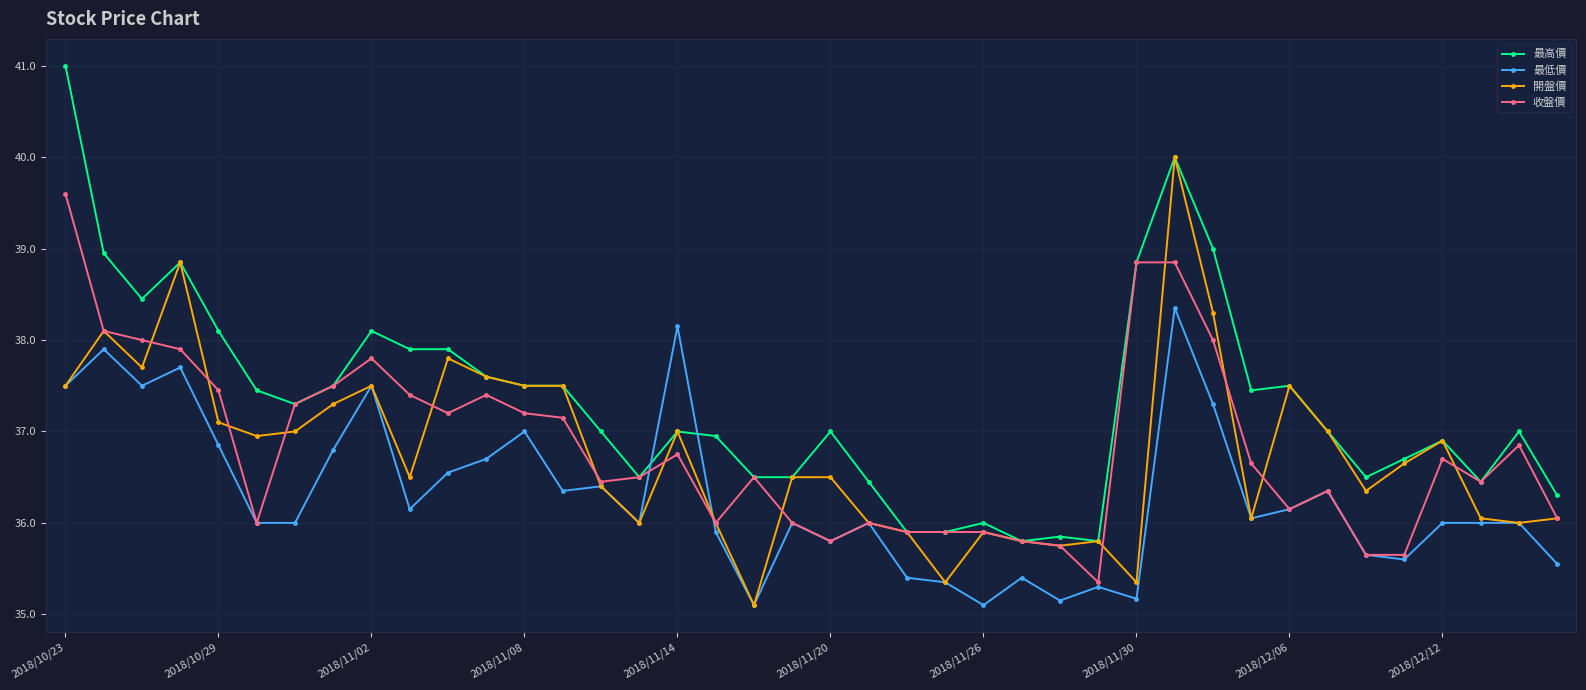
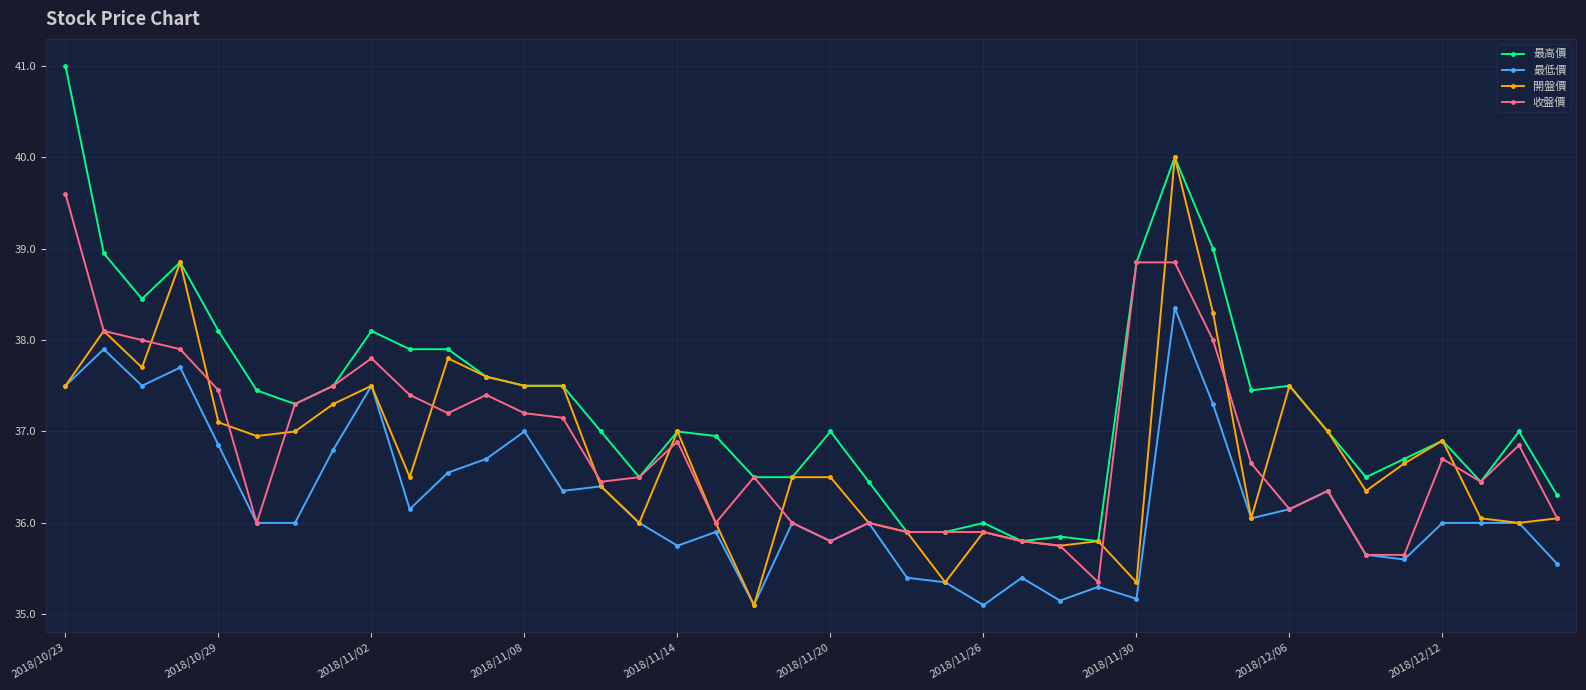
  {
    "最高價": {
      "2018/10/23": 41.0,
      "2018/10/29": 38.1,
      "2018/11/02": 38.1,
      "2018/11/20": 37.0,
      "2018/11/26": 36.0
    },
    "最低價": {
      "2018/10/29": 36.9,
      "2018/11/08": 37.0,
-     "2018/11/14": 38.2,
+     "2018/11/14": 35.8,
      "2018/11/26": 35.1,
      "2018/11/30": 35.2,
      "2018/12/12": 36.0
    },
    "開盤價": {
      "2018/10/29": 37.1,
      "2018/11/20": 36.5,
      "2018/11/30": 35.4
    },
    "收盤價": {
      "2018/10/23": 39.6,
      "2018/10/29": 37.5,
      "2018/11/02": 37.8,
      "2018/11/08": 37.2,
-     "2018/11/14": 36.8,
+     "2018/11/14": 36.9,
      "2018/12/12": 36.7
    }
  }
